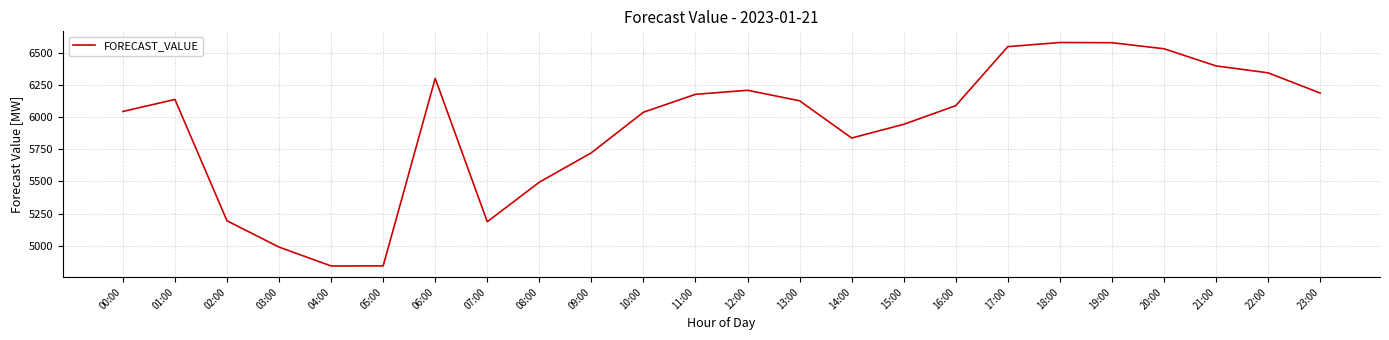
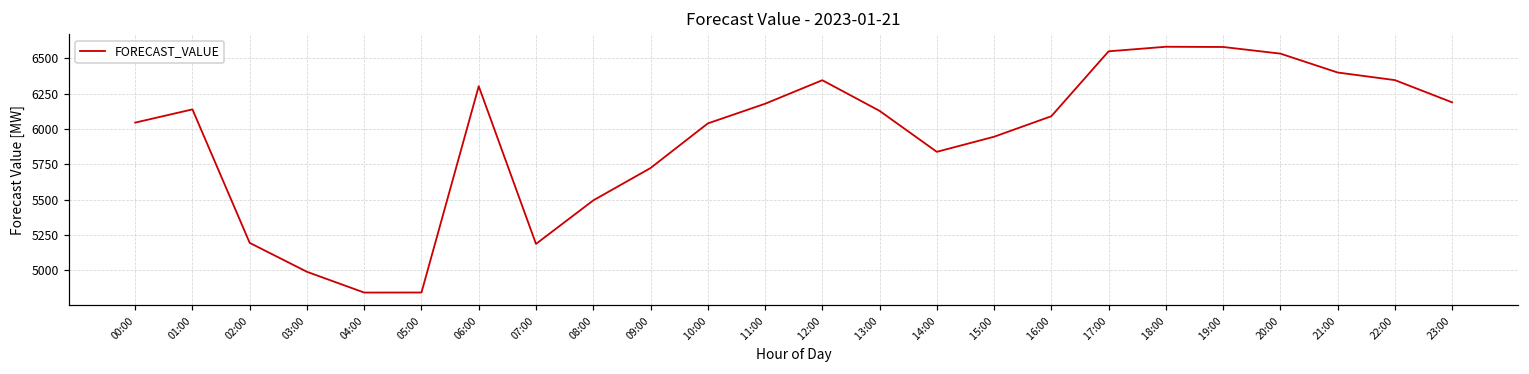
  {
    "00:00": 6050,
    "01:00": 6140,
    "02:00": 5190,
    "03:00": 4990,
    "04:00": 4840,
    "05:00": 4840,
    "06:00": 6300,
    "07:00": 5190,
    "08:00": 5490,
    "09:00": 5720,
    "10:00": 6040,
    "11:00": 6180,
-   "12:00": 6210,
+   "12:00": 6350,
    "13:00": 6130,
    "14:00": 5840,
    "15:00": 5950,
    "16:00": 6090,
    "17:00": 6550,
    "18:00": 6580,
    "19:00": 6580,
    "20:00": 6530,
    "21:00": 6400,
    "22:00": 6350,
    "23:00": 6190
  }
